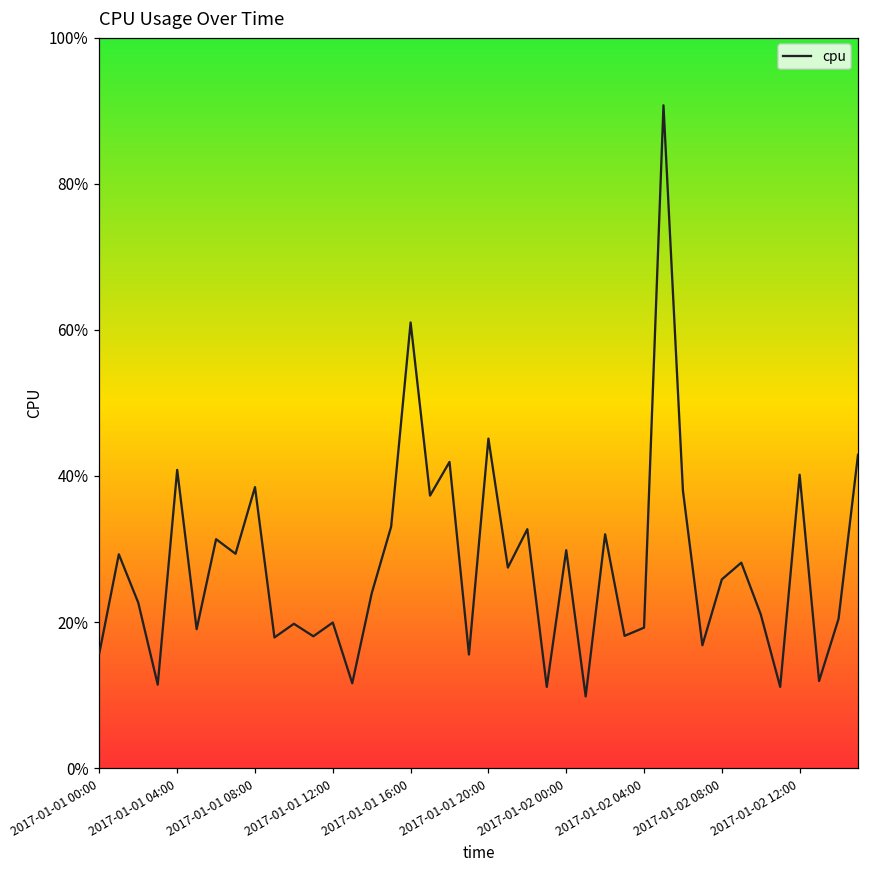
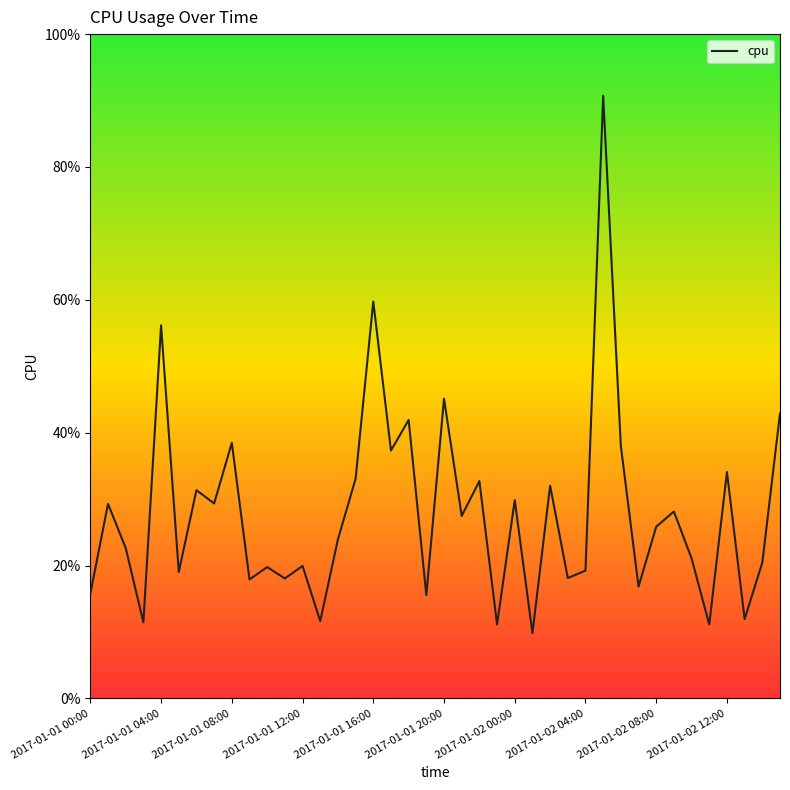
  {
    "2017-01-01 00:00": "16%",
-   "2017-01-01 04:00": "41%",
+   "2017-01-01 04:00": "56%",
    "2017-01-01 08:00": "38%",
    "2017-01-01 12:00": "20%",
-   "2017-01-01 16:00": "61%",
+   "2017-01-01 16:00": "60%",
    "2017-01-01 20:00": "45%",
    "2017-01-02 00:00": "30%",
    "2017-01-02 04:00": "19%",
    "2017-01-02 08:00": "26%",
-   "2017-01-02 12:00": "40%"
+   "2017-01-02 12:00": "34%"
  }
